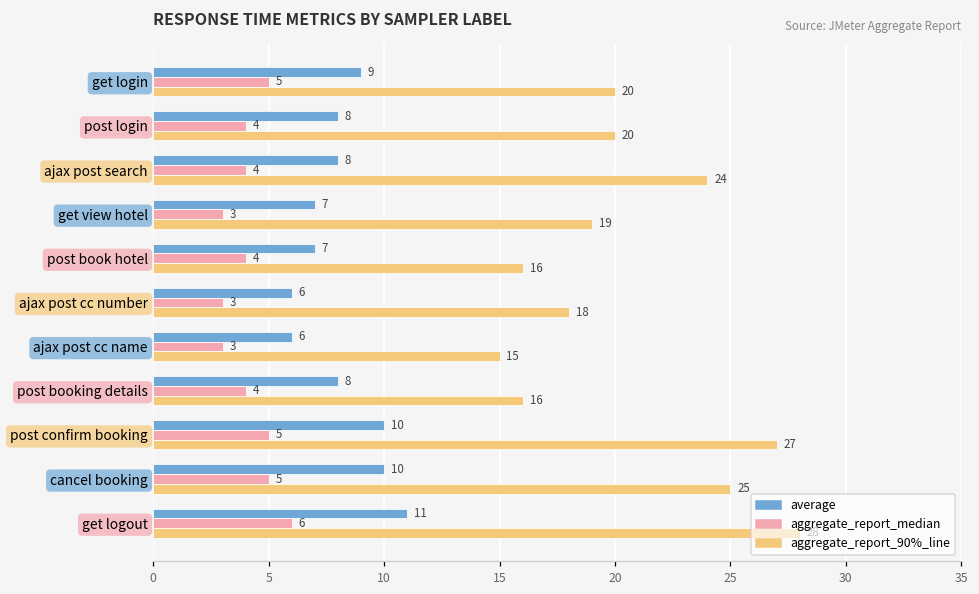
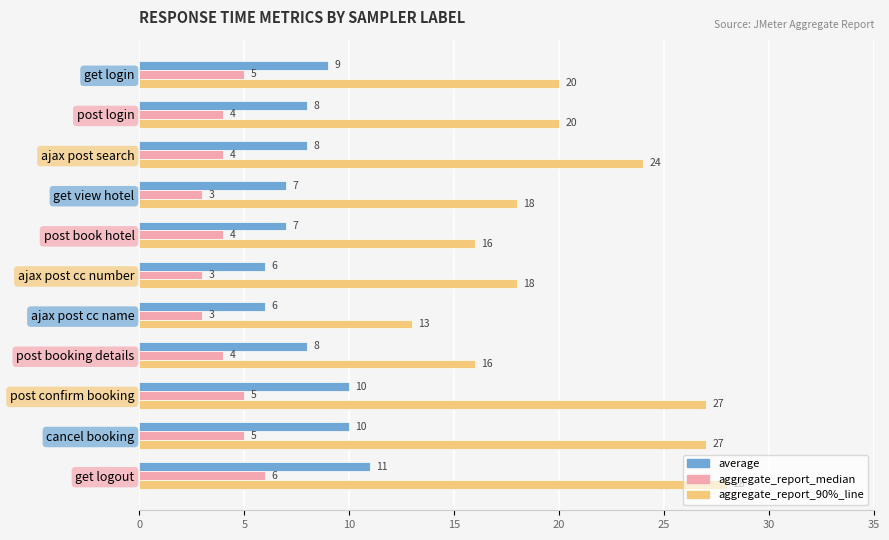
  {
    "average": {
      "get login": 9,
      "post login": 8,
      "ajax post search": 8,
      "get view hotel": 7,
      "post book hotel": 7,
      "ajax post cc number": 6,
      "ajax post cc name": 6,
      "post booking details": 8,
      "post confirm booking": 10,
      "cancel booking": 10,
      "get logout": 11
    },
    "aggregate_report_median": {
      "get login": 5,
      "post login": 4,
      "ajax post search": 4,
      "get view hotel": 3,
      "post book hotel": 4,
      "ajax post cc number": 3,
      "ajax post cc name": 3,
      "post booking details": 4,
      "post confirm booking": 5,
      "cancel booking": 5,
      "get logout": 6
    },
    "aggregate_report_90%_line": {
      "get login": 20,
      "post login": 20,
      "ajax post search": 24,
-     "get view hotel": 19,
+     "get view hotel": 18,
      "post book hotel": 16,
      "ajax post cc number": 18,
-     "ajax post cc name": 15,
+     "ajax post cc name": 13,
      "post booking details": 16,
      "post confirm booking": 27,
-     "cancel booking": 25
+     "cancel booking": 27
    }
  }
